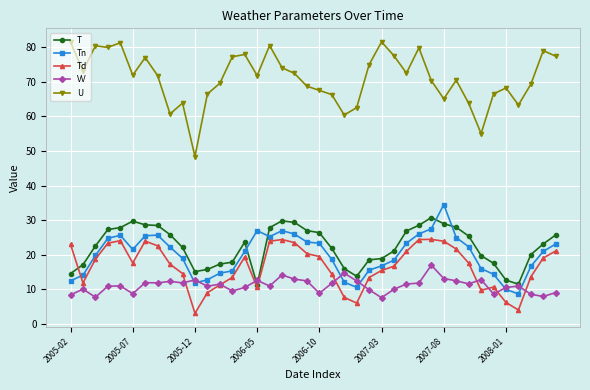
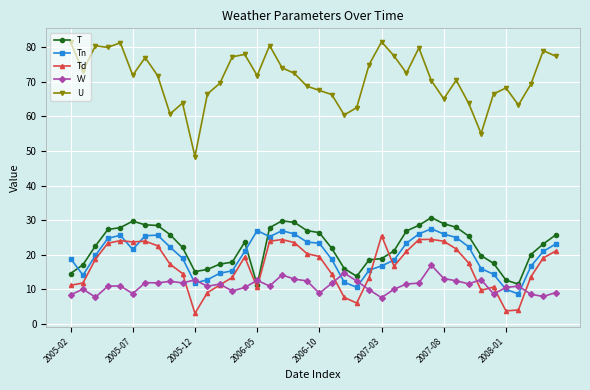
  {
    "T": {
      "2005-02": 15,
      "2005-07": 30,
      "2005-12": 15,
      "2006-05": 11,
      "2006-10": 26,
      "2007-03": 19,
      "2007-08": 29,
      "2008-01": 13
    },
    "Tn": {
-     "2005-02": 13,
+     "2005-02": 19,
      "2005-07": 22,
      "2005-12": 12,
      "2006-05": 27,
      "2006-10": 23,
      "2007-03": 17,
-     "2007-08": 35
+     "2007-08": 26
    },
    "Td": {
-     "2005-02": 23,
-     "2005-07": 18,
+     "2005-02": 11,
+     "2005-07": 24,
      "2005-12": 3,
      "2006-05": 11,
      "2006-10": 20,
-     "2007-03": 16,
+     "2007-03": 26,
      "2007-08": 24,
-     "2008-01": 6
+     "2008-01": 4
    },
    "VV": {
      "2005-02": 8,
      "2005-07": 9,
      "2005-12": 13,
      "2006-05": 13,
      "2006-10": 9,
      "2007-03": 8,
      "2007-08": 13
    },
    "U": {
      "2005-07": 72,
      "2005-12": 48,
      "2006-05": 72,
      "2006-10": 67,
      "2007-03": 81,
      "2007-08": 65,
      "2008-01": 68
    }
  }
